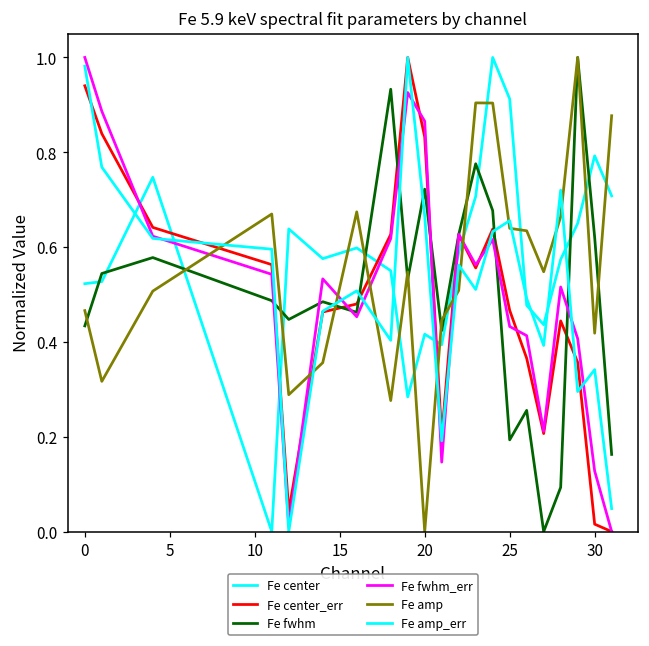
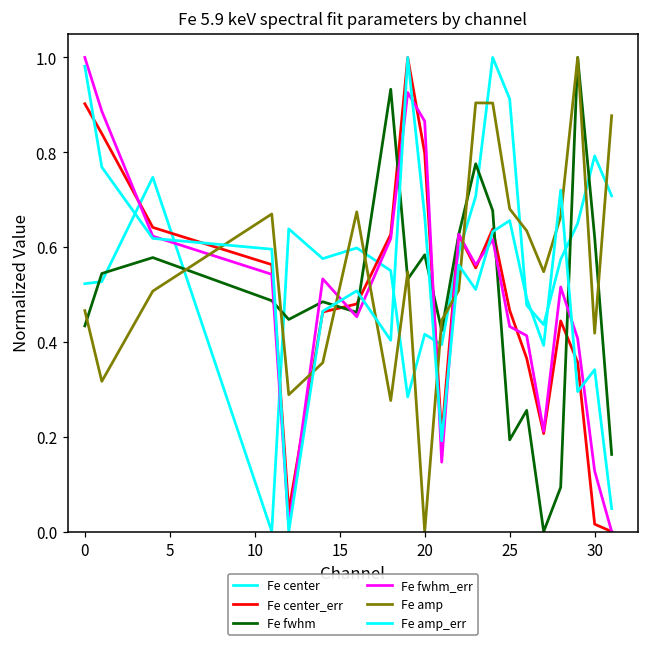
  {
    "Fe center_err": {
-     "0": 0.94,
-     "20": 0.83,
+     "0": 0.90,
+     "20": 0.80,
      "25": 0.47,
      "30": 0.02
    },
    "Fe fwhm": {
      "0": 0.43,
-     "20": 0.72,
+     "20": 0.58,
      "25": 0.19,
      "30": 0.62
    },
    "Fe fwhm_err": {
      "0": 1.00,
      "20": 0.87,
      "25": 0.43,
      "30": 0.13
    },
    "Fe amp": {
      "0": 0.47,
      "20": 0.00,
-     "25": 0.64,
+     "25": 0.68,
      "30": 0.42
    }
  }
